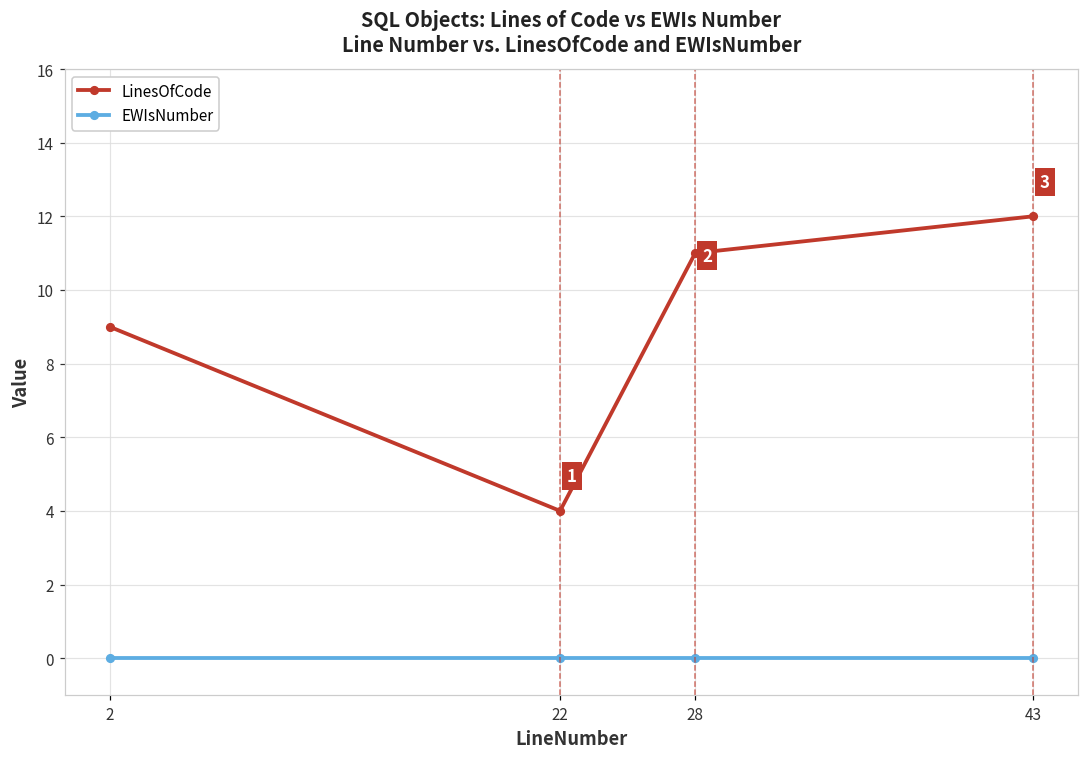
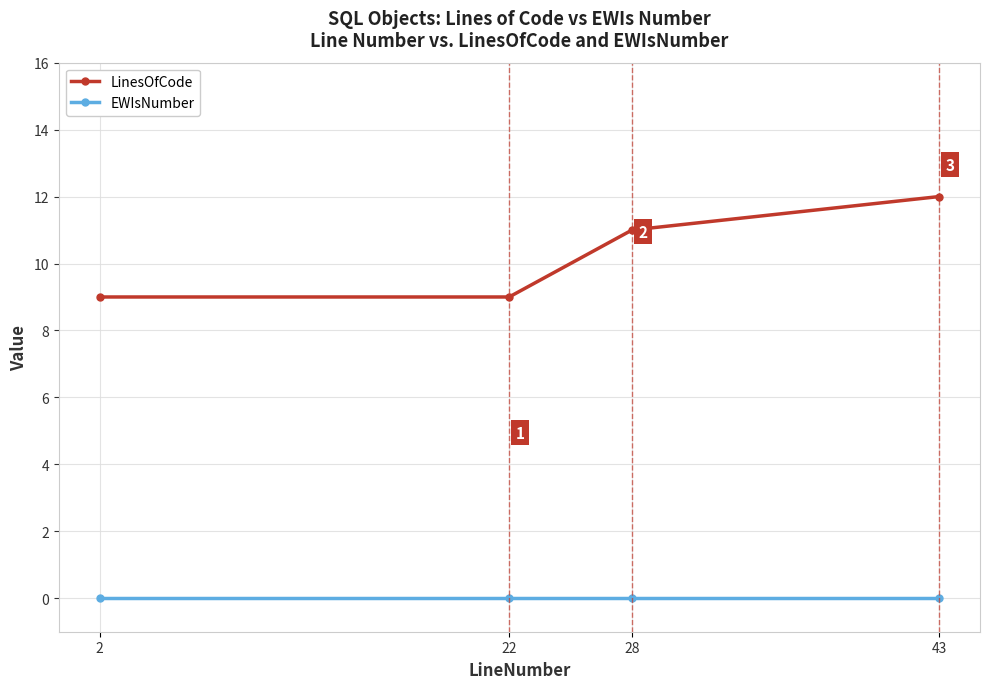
  {
    "LinesOfCode": {
      "2": 9,
-     "22": 4
+     "22": 9
    },
    "EWIsNumber": {
      "2": 0,
      "22": 0,
      "28": 0,
      "43": 0
    }
  }
